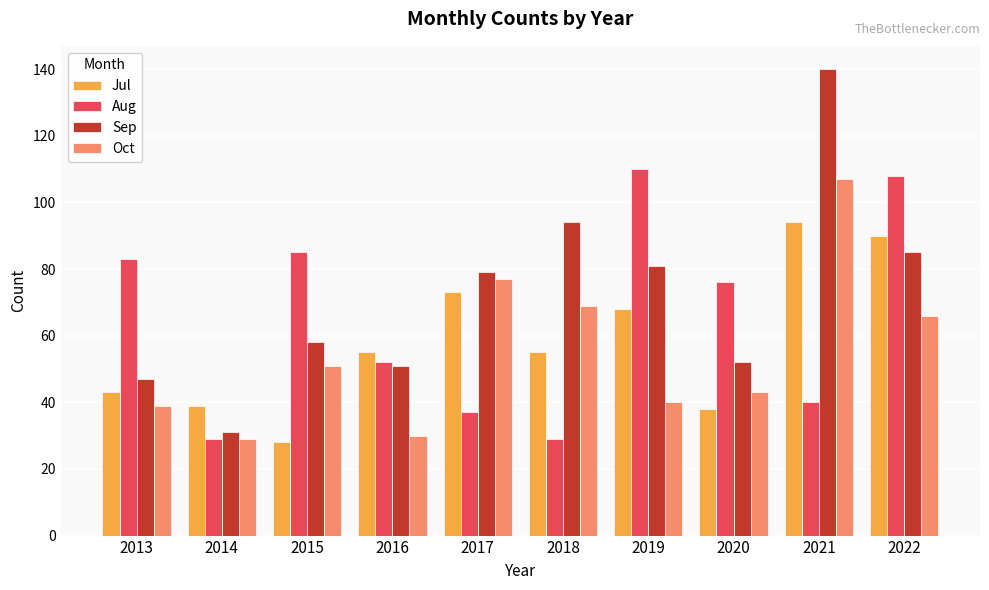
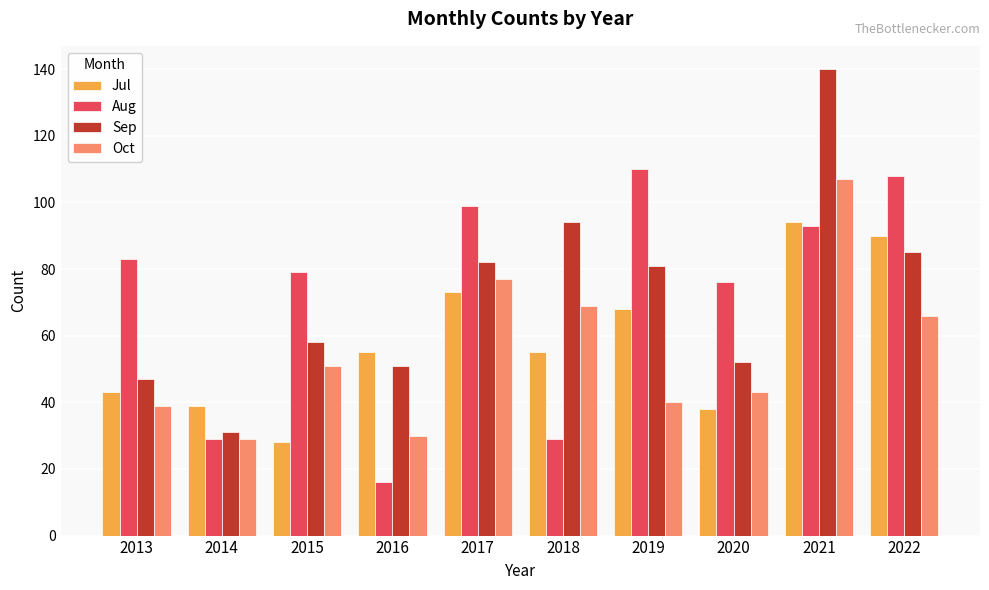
  {
    "Aug": {
      "2013": 83,
      "2014": 29,
-     "2015": 85,
-     "2016": 52,
-     "2017": 37,
+     "2015": 79,
+     "2016": 16,
+     "2017": 99,
      "2018": 29,
      "2019": 110,
      "2020": 76,
-     "2021": 40,
+     "2021": 93,
      "2022": 108
    },
    "Sep": {
      "2013": 47,
      "2014": 31,
      "2015": 58,
      "2016": 51,
-     "2017": 79,
+     "2017": 82,
      "2018": 94,
      "2019": 81,
      "2020": 52,
      "2021": 140,
      "2022": 85
    }
  }
